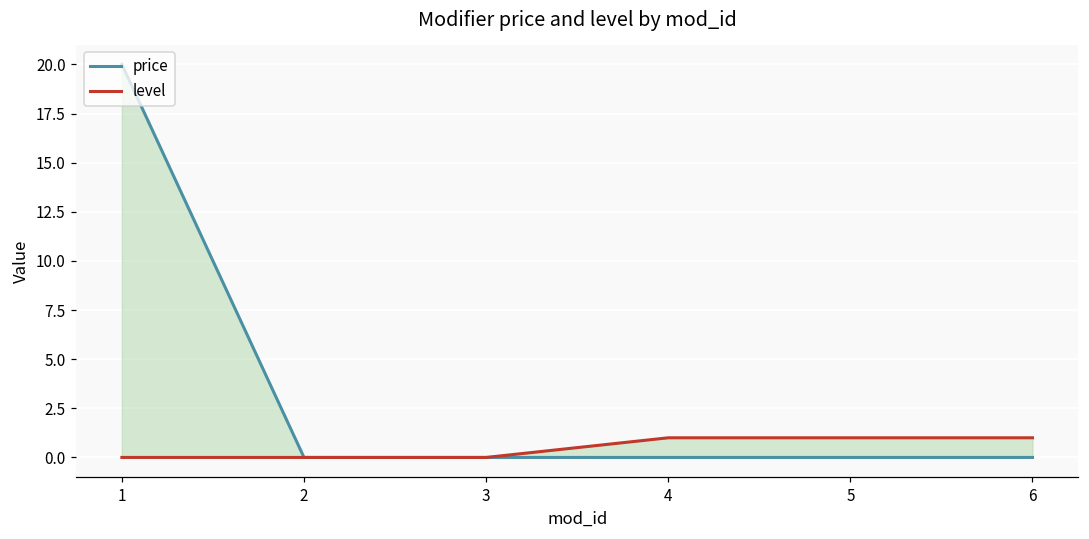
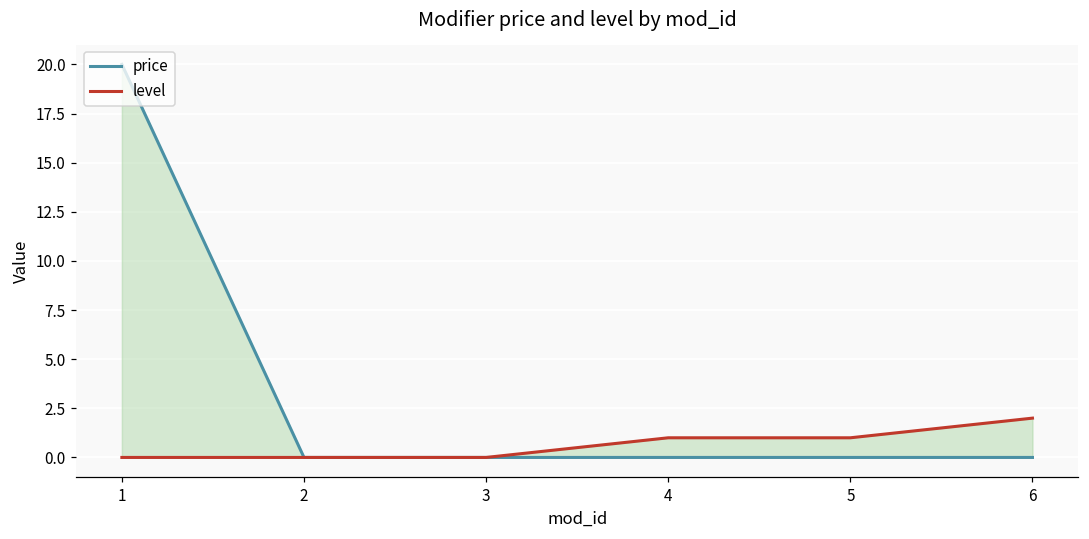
  {
    "price": {
      "4": 0,
      "5": 0,
      "6": 0
    },
    "level": {
      "1": 0,
-     "6": 1
+     "6": 2
    }
  }
